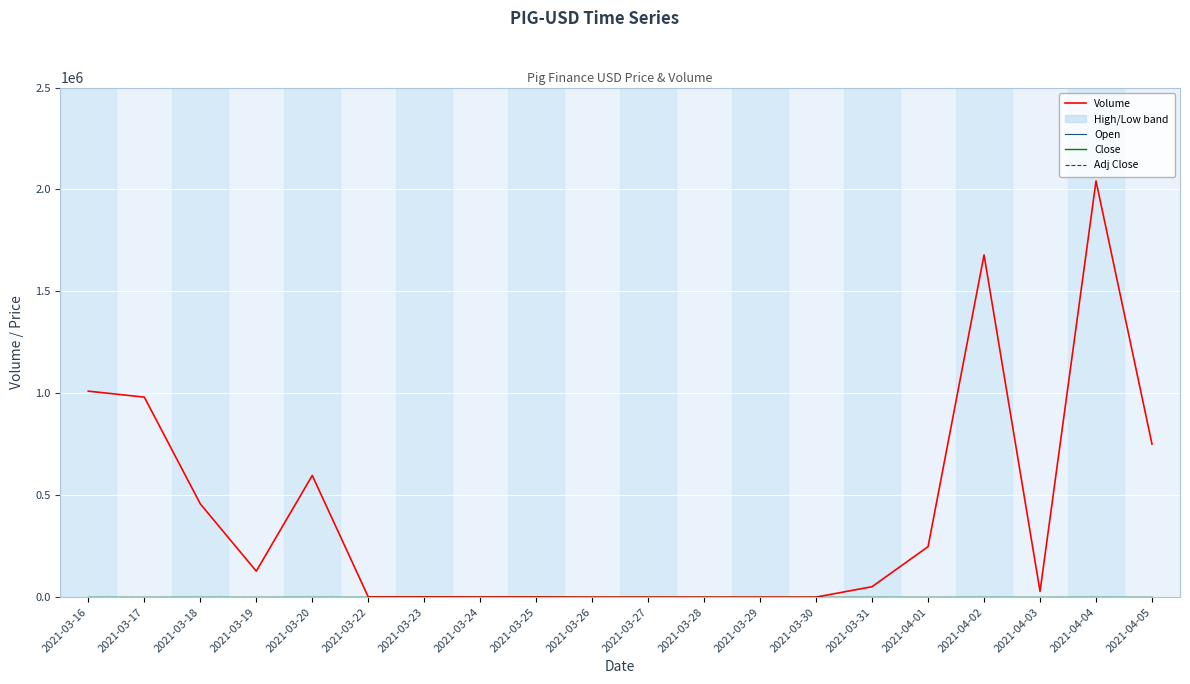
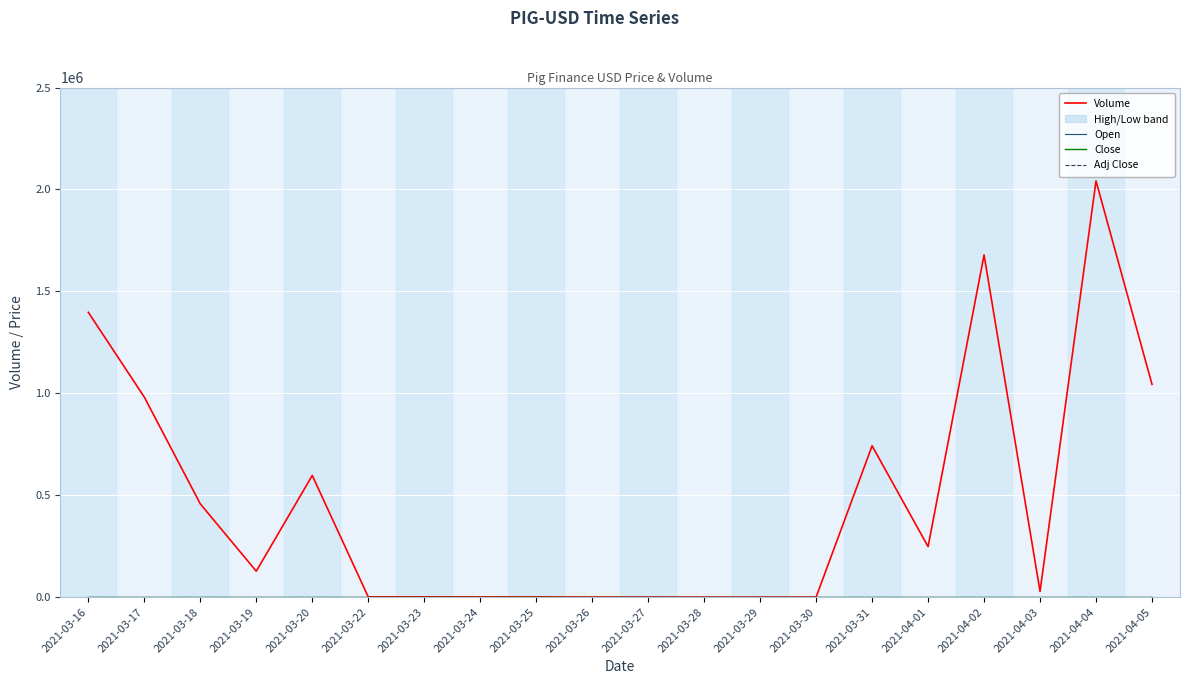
  {
    "Volume": {
-     "2021-03-16": 1010000,
+     "2021-03-16": 1400000,
      "2021-03-17": 980000,
      "2021-03-18": 460000,
      "2021-03-19": 130000,
      "2021-03-20": 600000,
-     "2021-03-31": 50000,
+     "2021-03-31": 740000,
      "2021-04-01": 250000,
      "2021-04-02": 1680000,
      "2021-04-03": 30000,
      "2021-04-04": 2040000,
-     "2021-04-05": 750000
+     "2021-04-05": 1040000
    },
    "High/Low band": {
      "2021-03-16": 0,
      "2021-03-17": 0,
      "2021-03-18": 0,
      "2021-03-19": 0,
      "2021-03-20": 0,
      "2021-03-31": 0,
      "2021-04-01": 0,
      "2021-04-02": 0,
      "2021-04-03": 0,
      "2021-04-04": 0,
      "2021-04-05": 0
    }
  }
